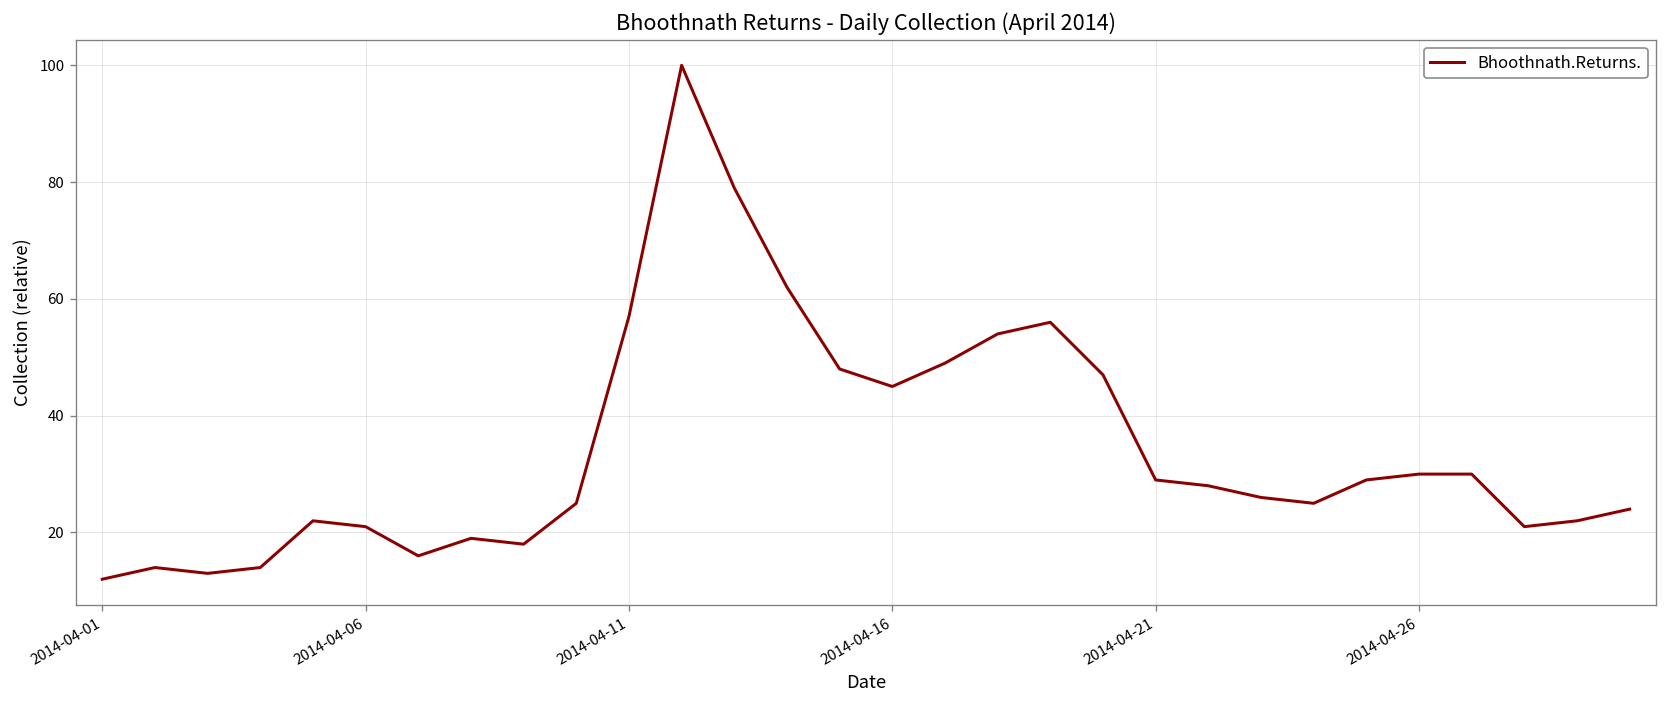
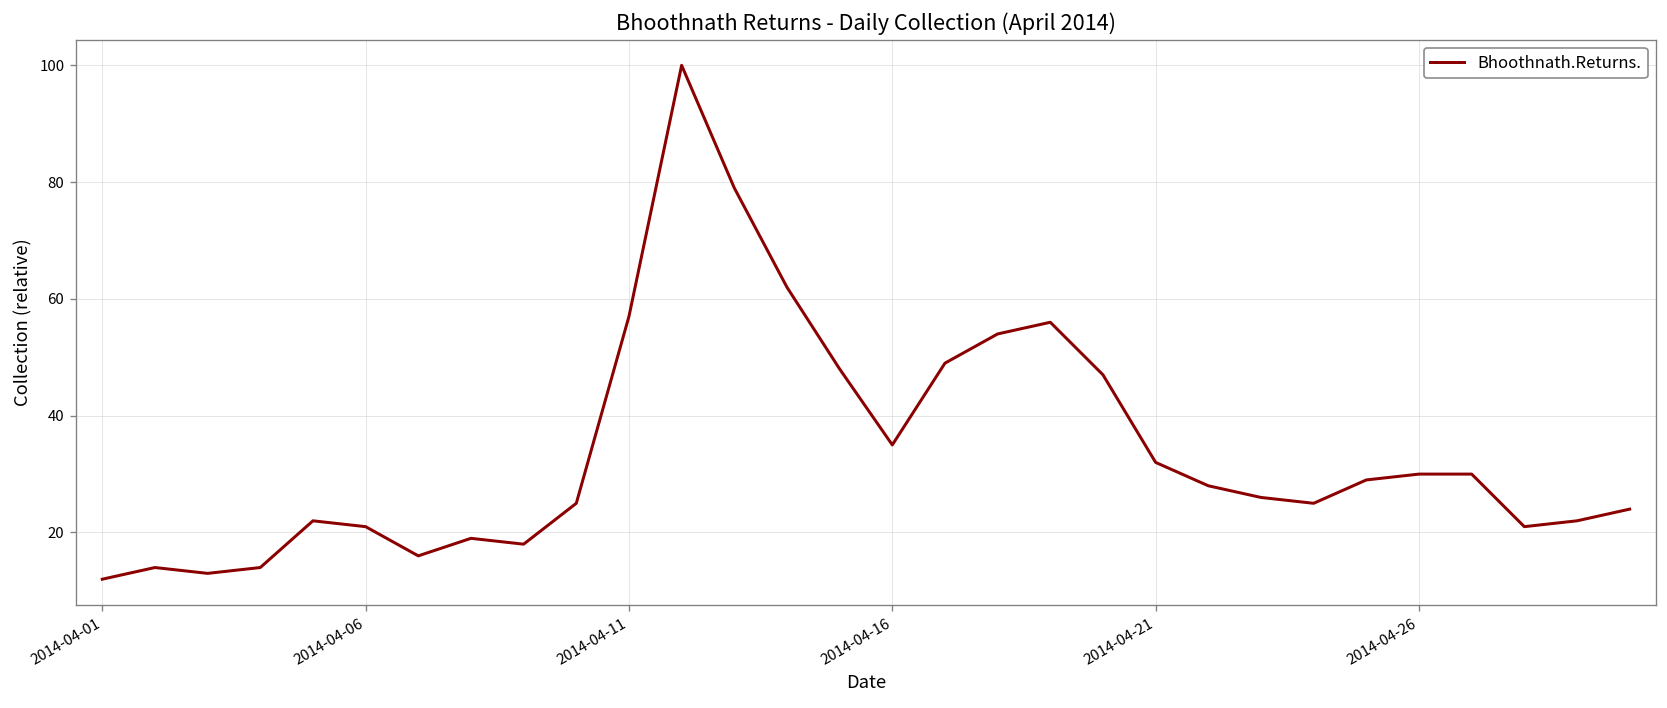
  {
    "2014-04-01": 12,
    "2014-04-06": 21,
    "2014-04-11": 57,
-   "2014-04-16": 45,
-   "2014-04-21": 29,
+   "2014-04-16": 35,
+   "2014-04-21": 32,
    "2014-04-26": 30
  }
